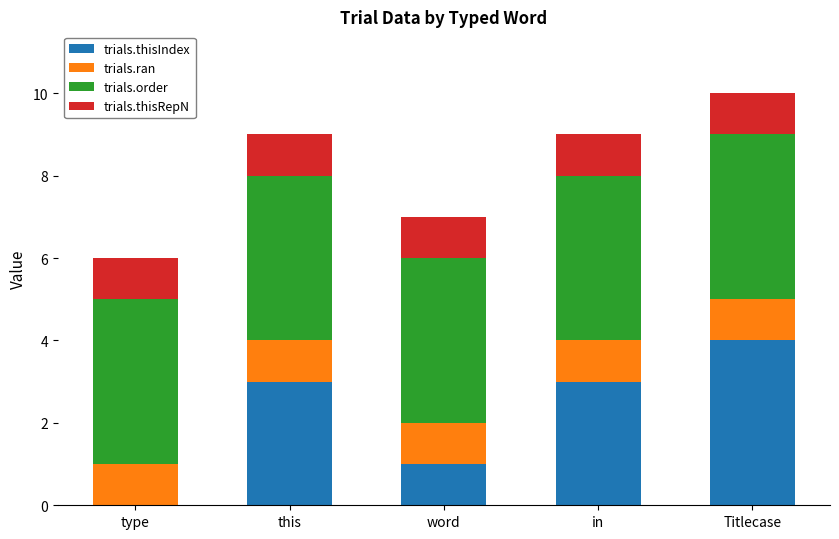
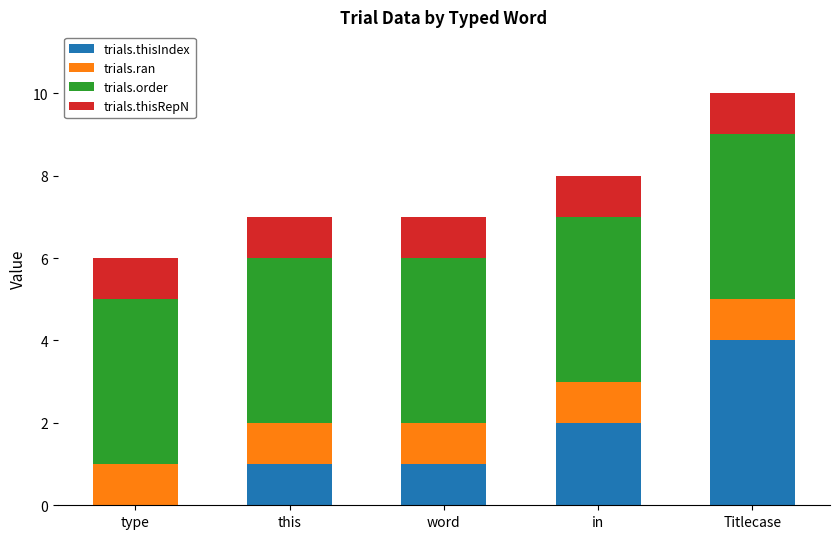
  {
    "trials.thisIndex": {
      "type": 0,
-     "this": 3,
+     "this": 1,
      "word": 1,
-     "in": 3,
+     "in": 2,
      "Titlecase": 4
    },
    "trials.ran": {
      "type": 1,
      "this": 1,
      "word": 1,
      "in": 1,
      "Titlecase": 1
    },
    "trials.order": {
      "type": 4,
      "this": 4,
      "word": 4,
      "in": 4,
      "Titlecase": 4
    },
    "trials.thisRepN": {
      "type": 1,
      "this": 1,
      "word": 1,
      "in": 1,
      "Titlecase": 1
    }
  }
